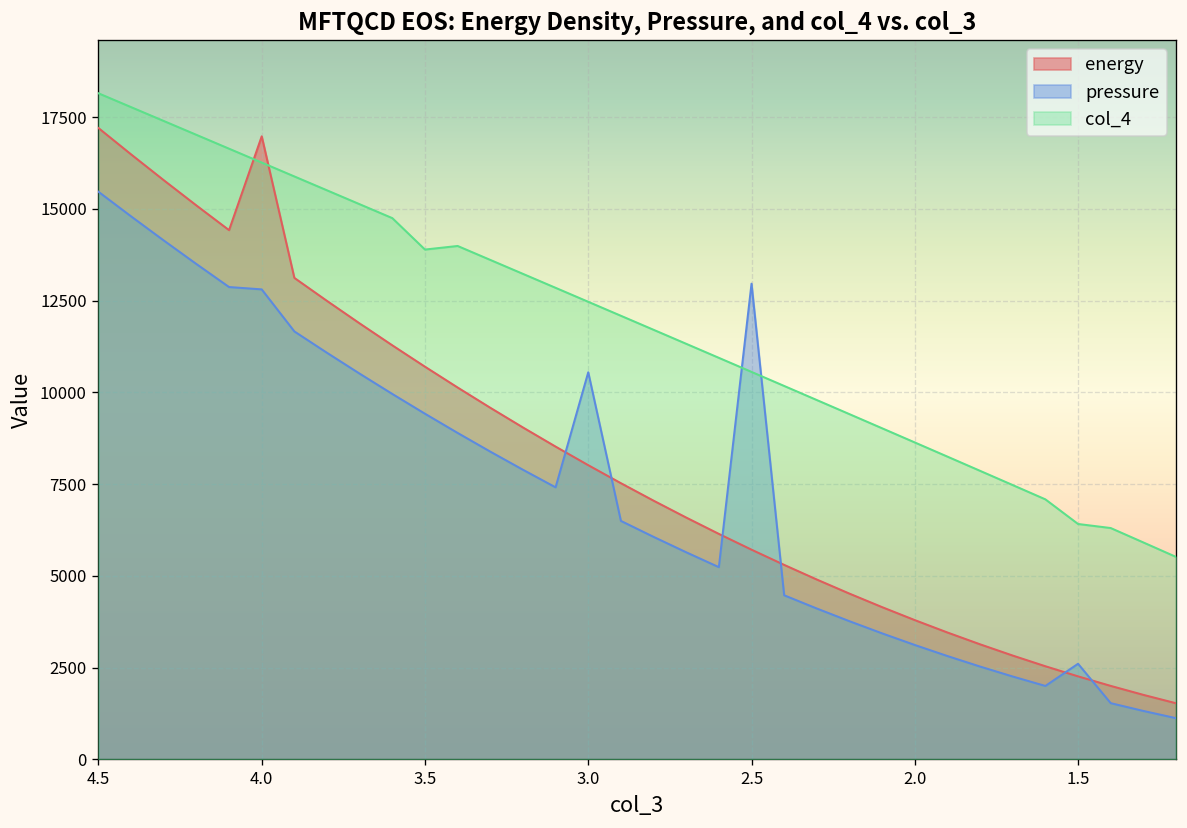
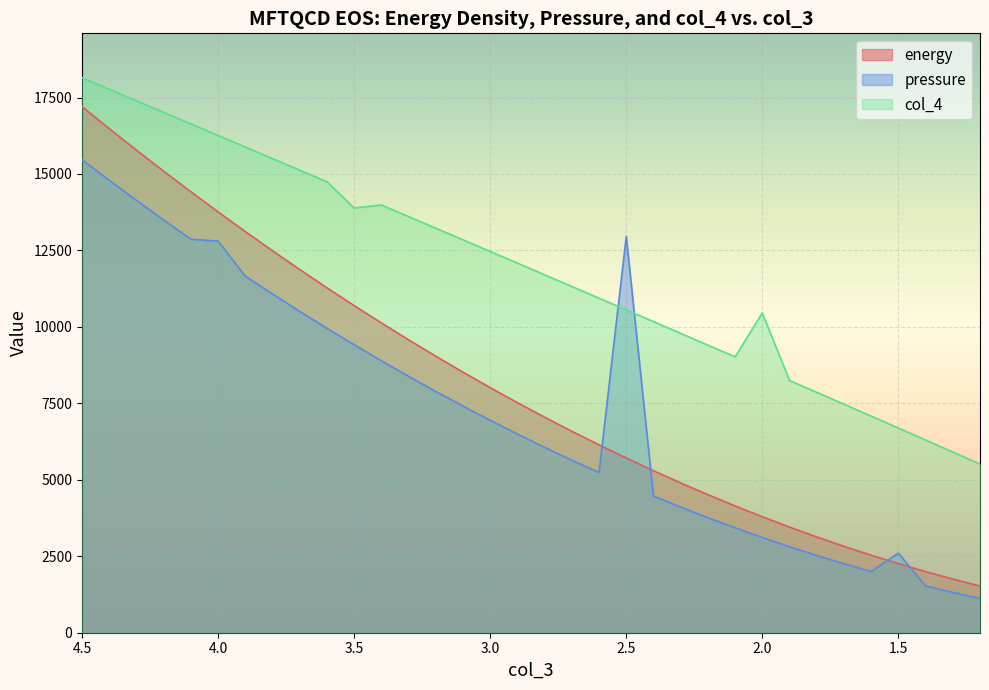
  {
    "energy": {
      "4.5": 17200,
-     "4.0": 17000,
+     "4.0": 13800,
      "3.5": 10700,
      "3.0": 8000,
      "2.5": 5700,
      "2.0": 3800,
      "1.5": 2300
    },
    "pressure": {
      "4.5": 15500,
      "4.0": 12800,
      "3.5": 9400,
-     "3.0": 10500,
+     "3.0": 6900,
      "2.5": 13000,
      "2.0": 3100,
      "1.5": 2600
    },
    "col_4": {
      "4.5": 18100,
      "4.0": 16300,
      "3.5": 13900,
      "3.0": 12500,
      "2.5": 10600,
-     "2.0": 8600,
-     "1.5": 6400
+     "2.0": 10500,
+     "1.5": 6700
    }
  }
